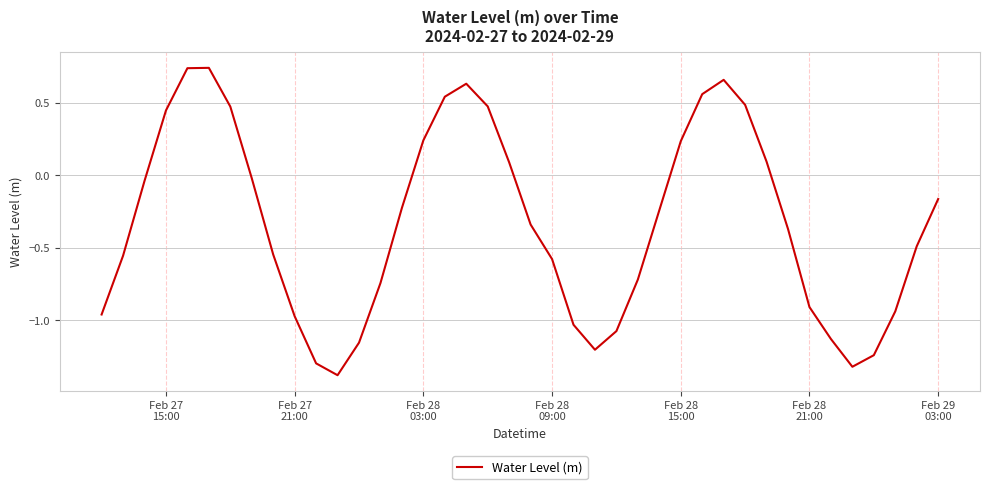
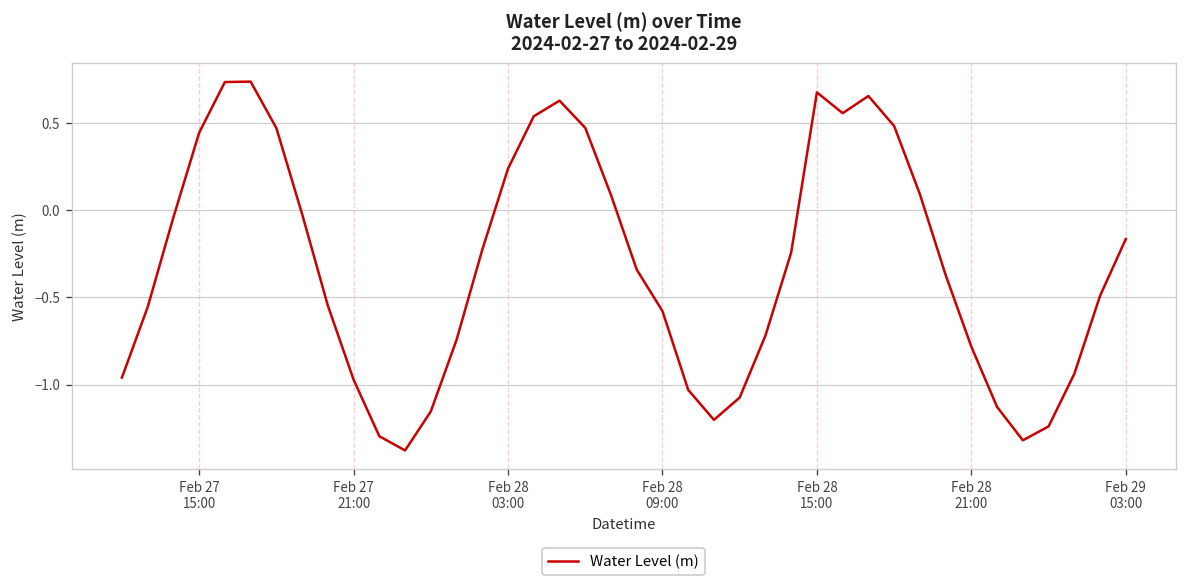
  {
    "Feb 27 15:00": 0.45,
    "Feb 27 21:00": -0.97,
    "Feb 28 03:00": 0.24,
    "Feb 28 09:00": -0.58,
-   "Feb 28 15:00": 0.23,
-   "Feb 28 21:00": -0.91,
+   "Feb 28 15:00": 0.68,
+   "Feb 28 21:00": -0.78,
    "Feb 29 03:00": -0.16
  }
